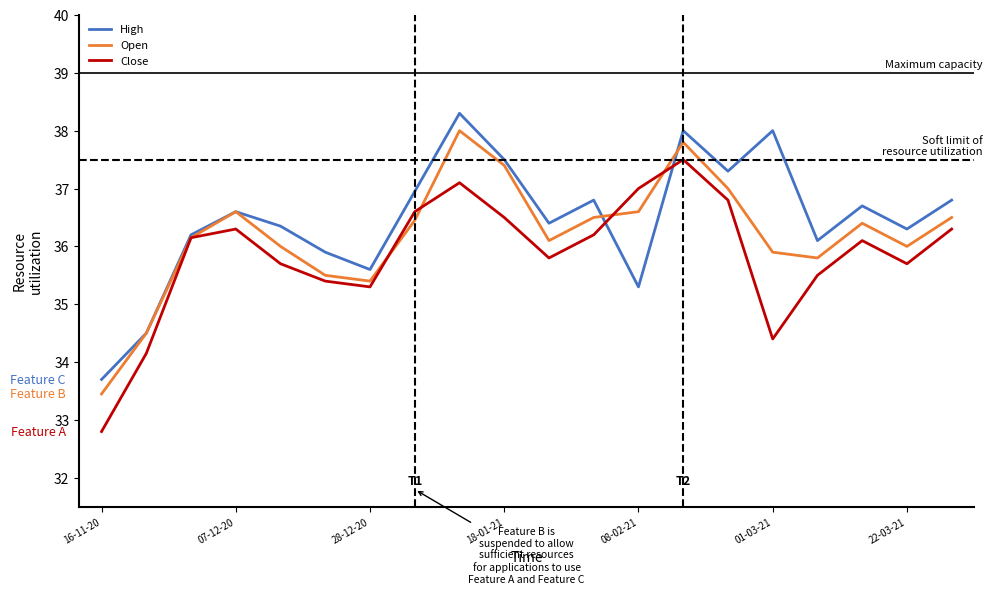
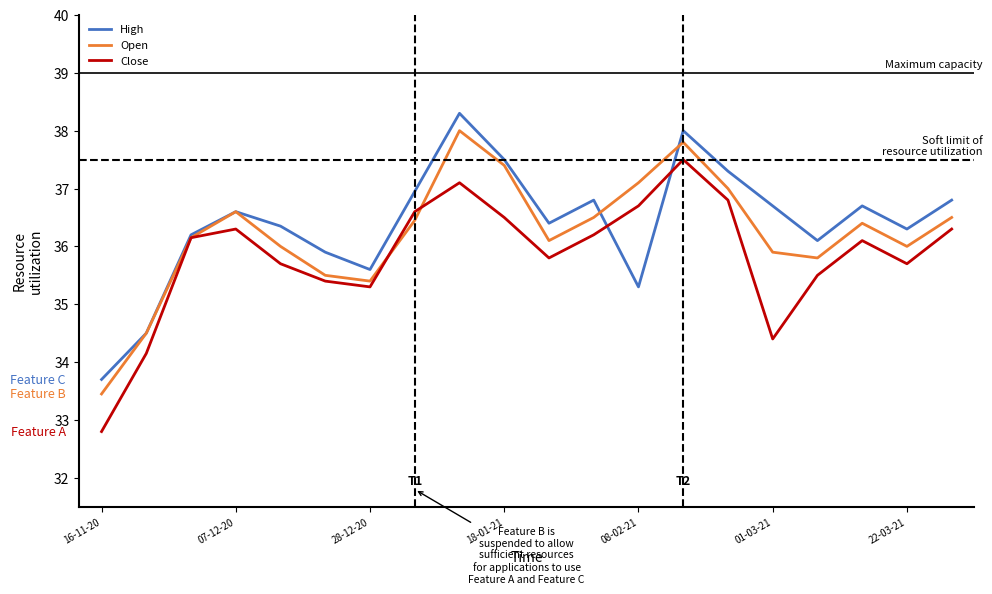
  {
    "High": {
      "16-11-20": 33.7,
      "28-12-20": 35.6,
      "18-01-21": 37.5,
      "08-02-21": 35.3,
-     "01-03-21": 38.0,
+     "01-03-21": 36.7,
      "22-03-21": 36.3
    },
    "Open": {
      "16-11-20": 33.5,
      "28-12-20": 35.4,
      "18-01-21": 37.4,
-     "08-02-21": 36.6,
+     "08-02-21": 37.1,
      "01-03-21": 35.9,
      "22-03-21": 36.0
    },
    "Close": {
      "16-11-20": 32.8,
      "07-12-20": 36.3,
      "28-12-20": 35.3,
      "18-01-21": 36.5,
-     "08-02-21": 37.0,
+     "08-02-21": 36.7,
      "01-03-21": 34.4,
      "22-03-21": 35.7
    }
  }
